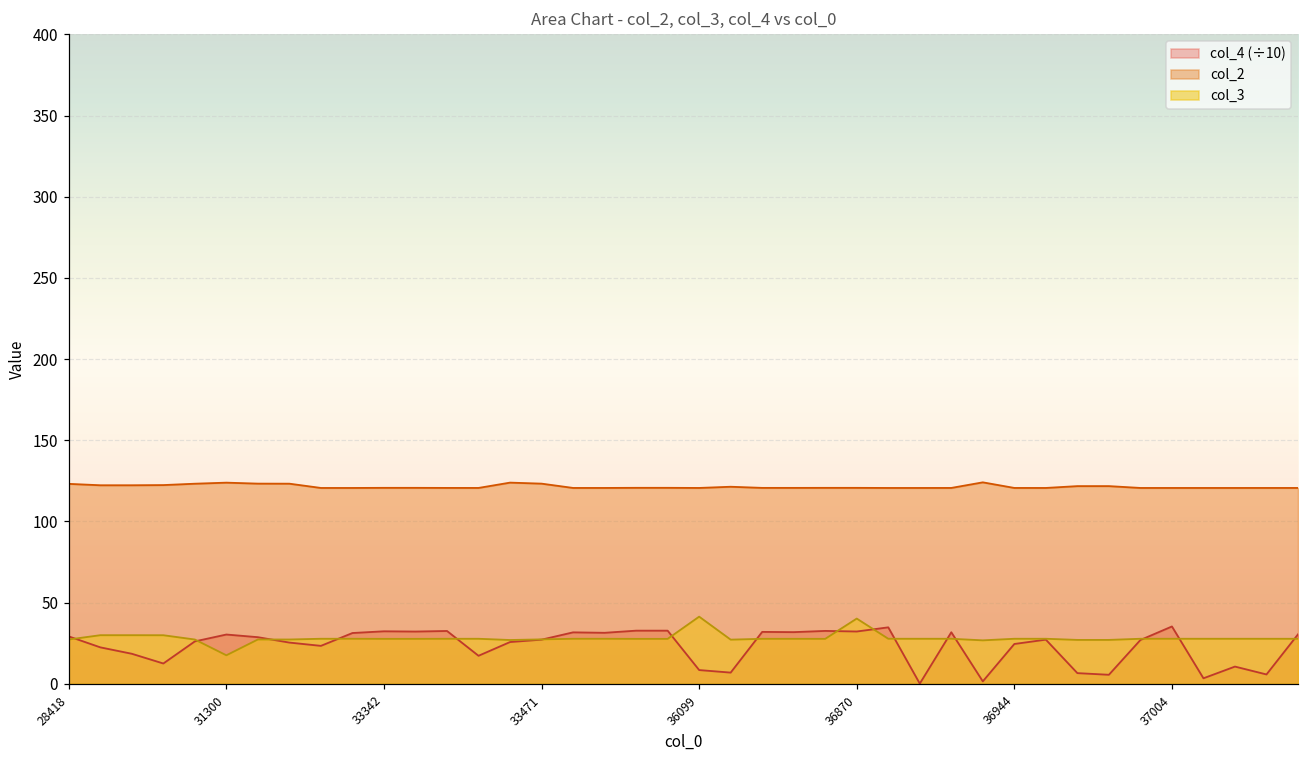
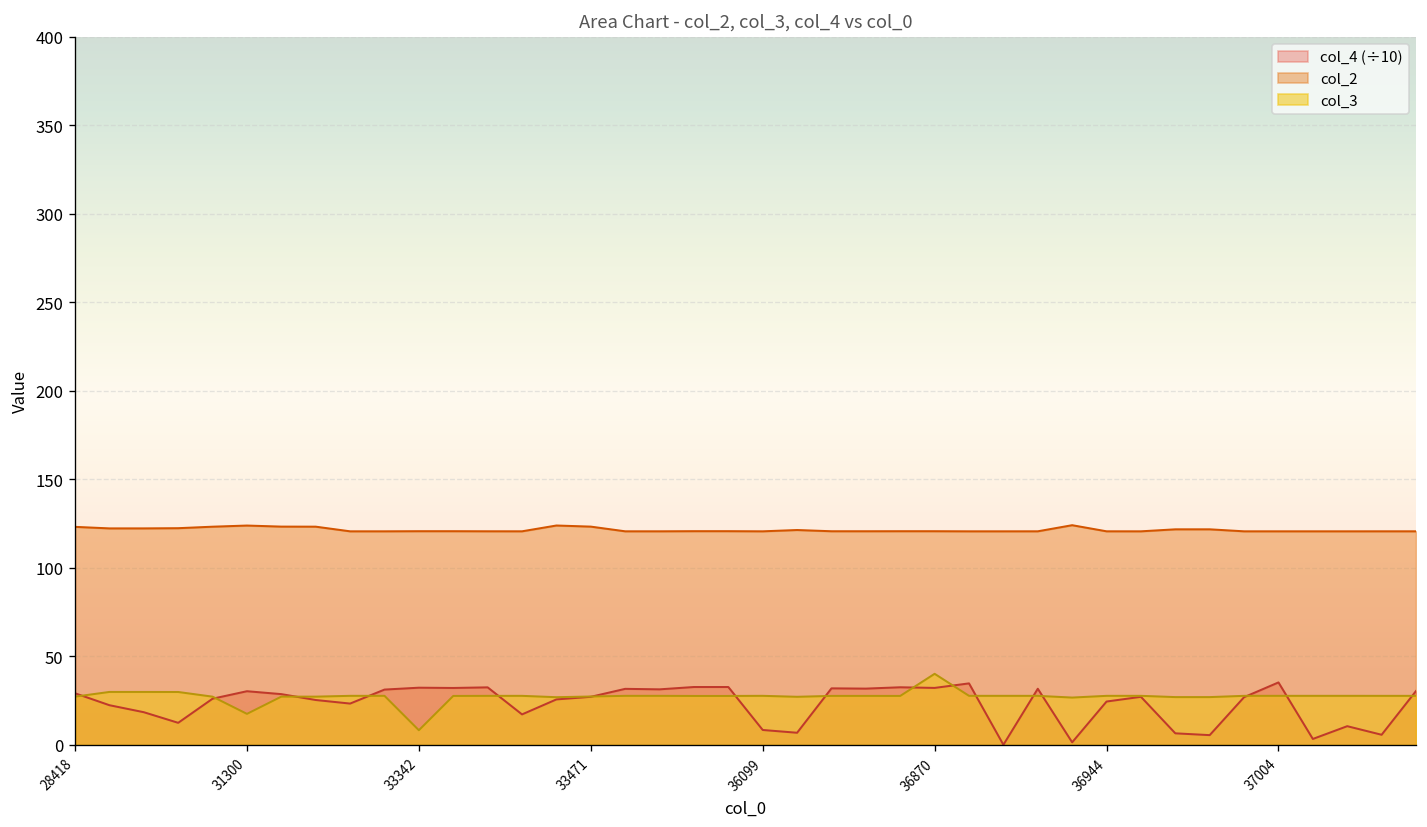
  {
    "col_3": {
      "28418": 27,
      "31300": 18,
-     "33342": 28,
-     "36099": 41,
+     "33342": 8,
+     "36099": 28,
      "36870": 40,
      "36944": 28,
      "37004": 28
    }
  }
